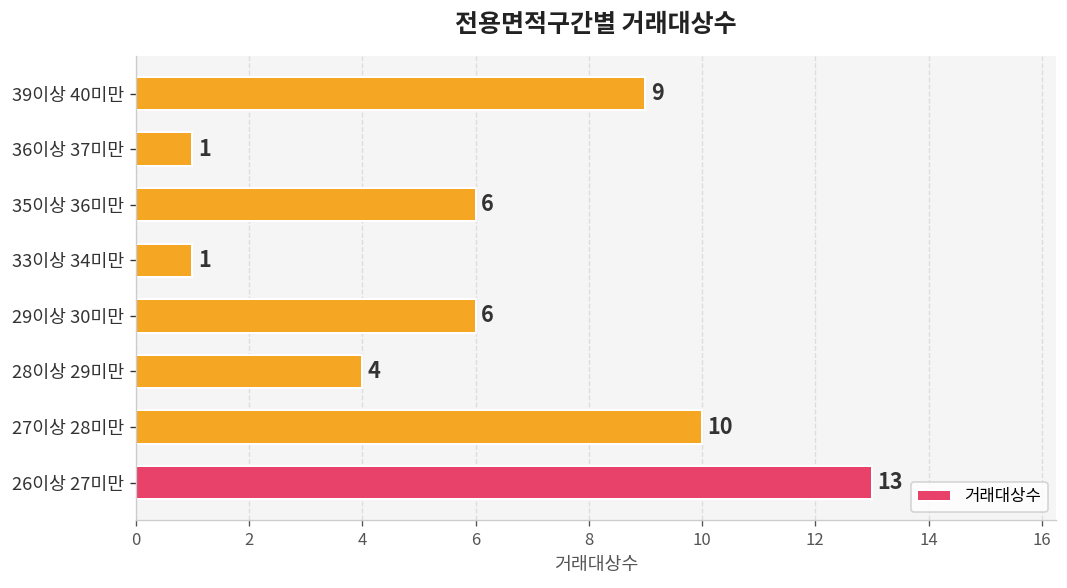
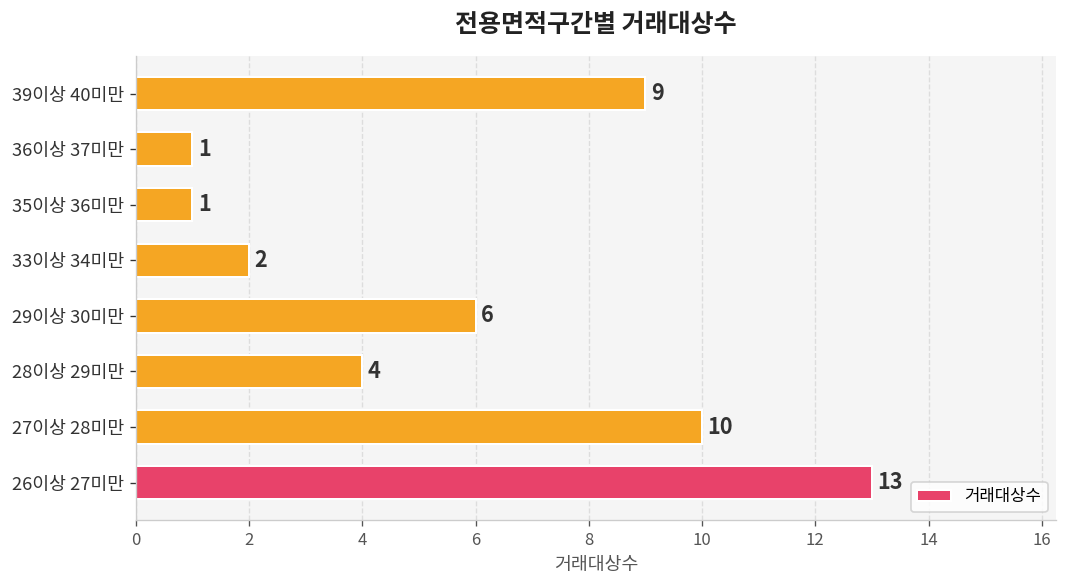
  {
    "39이상 40미만": 9,
    "36이상 37미만": 1,
-   "35이상 36미만": 6,
-   "33이상 34미만": 1,
+   "35이상 36미만": 1,
+   "33이상 34미만": 2,
    "29이상 30미만": 6,
    "28이상 29미만": 4,
    "27이상 28미만": 10,
    "26이상 27미만": 13
  }
